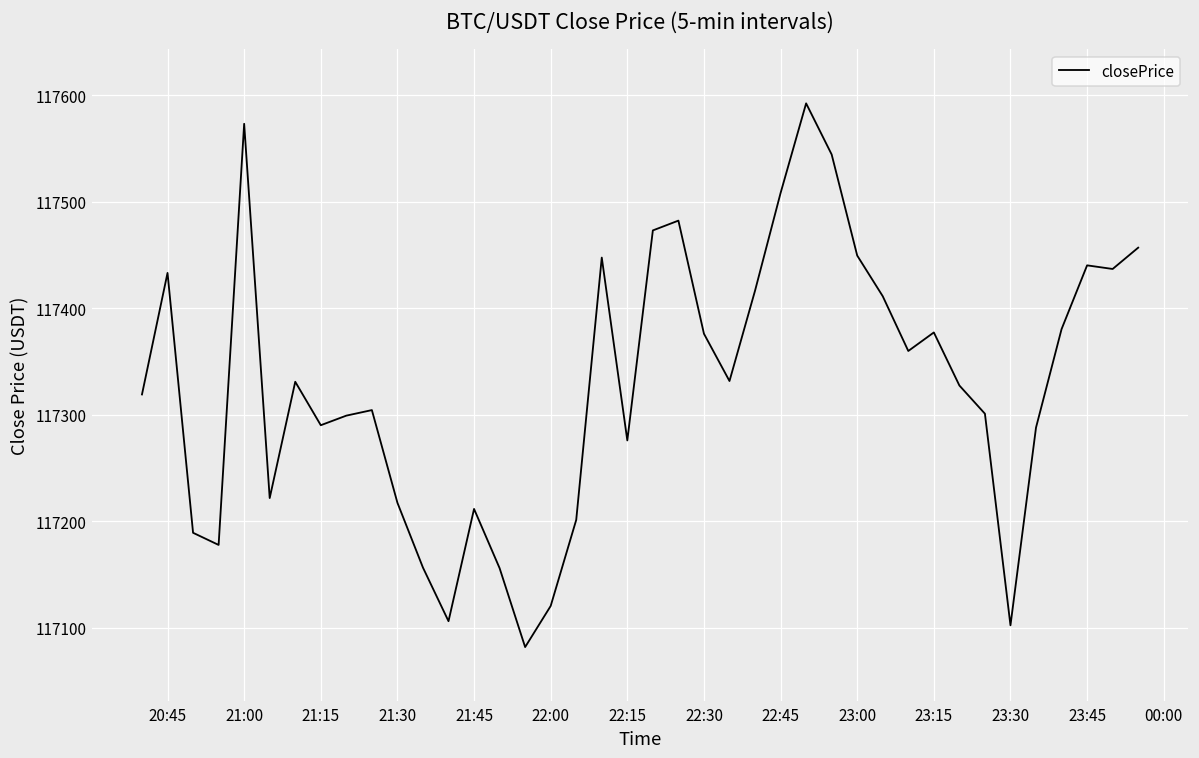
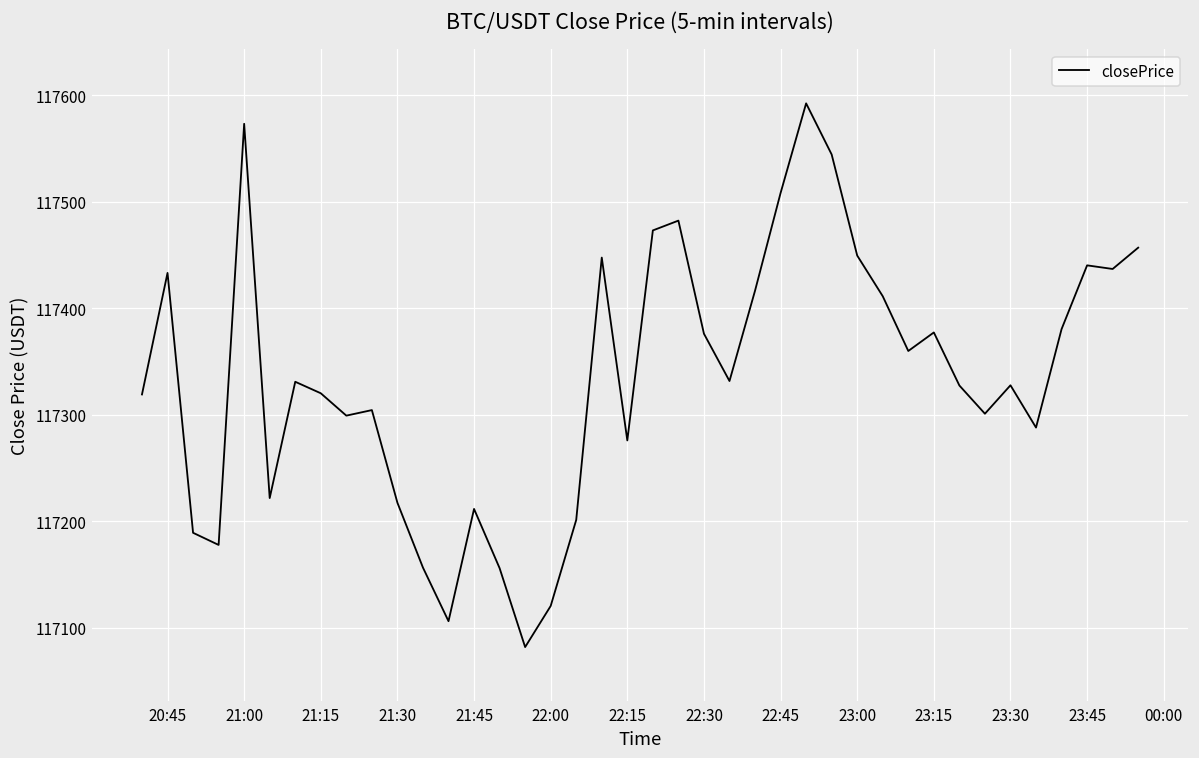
  {
    "20:45": 117430,
    "21:00": 117570,
-   "21:15": 117290,
+   "21:15": 117320,
    "21:30": 117220,
    "21:45": 117210,
    "22:00": 117120,
    "22:15": 117280,
    "22:30": 117380,
    "22:45": 117510,
    "23:00": 117450,
    "23:15": 117380,
-   "23:30": 117100,
+   "23:30": 117330,
    "23:45": 117440
  }
